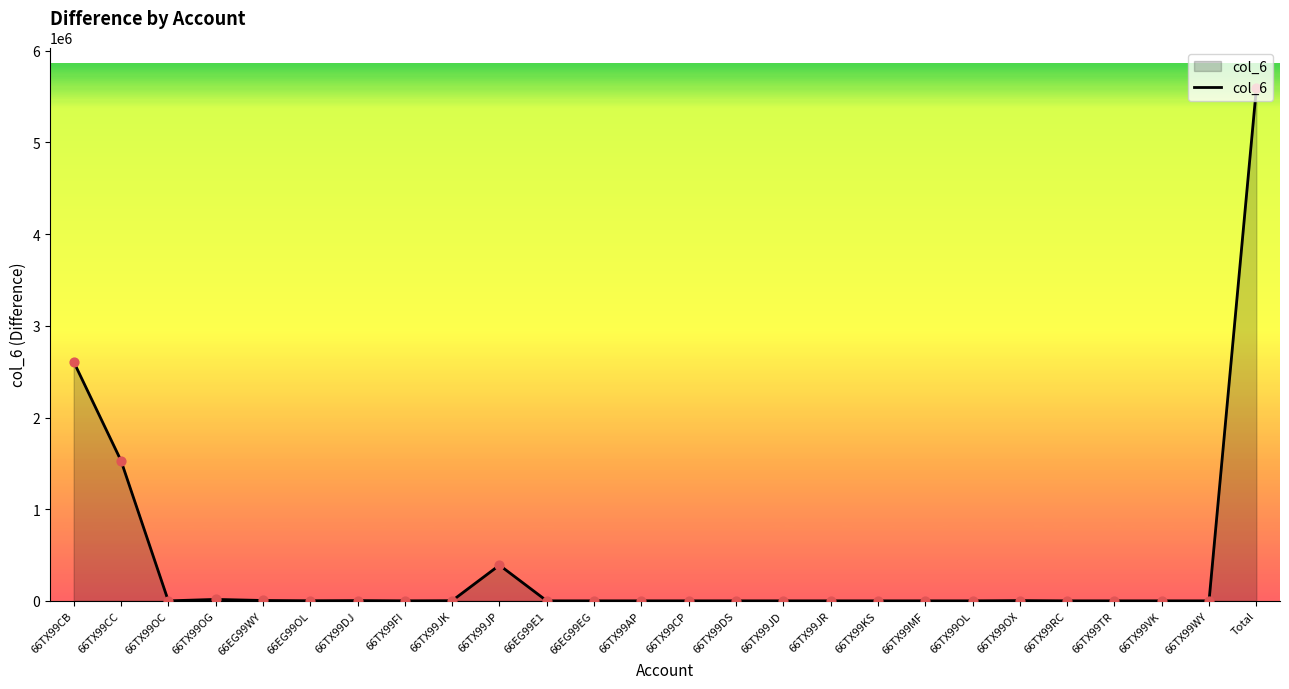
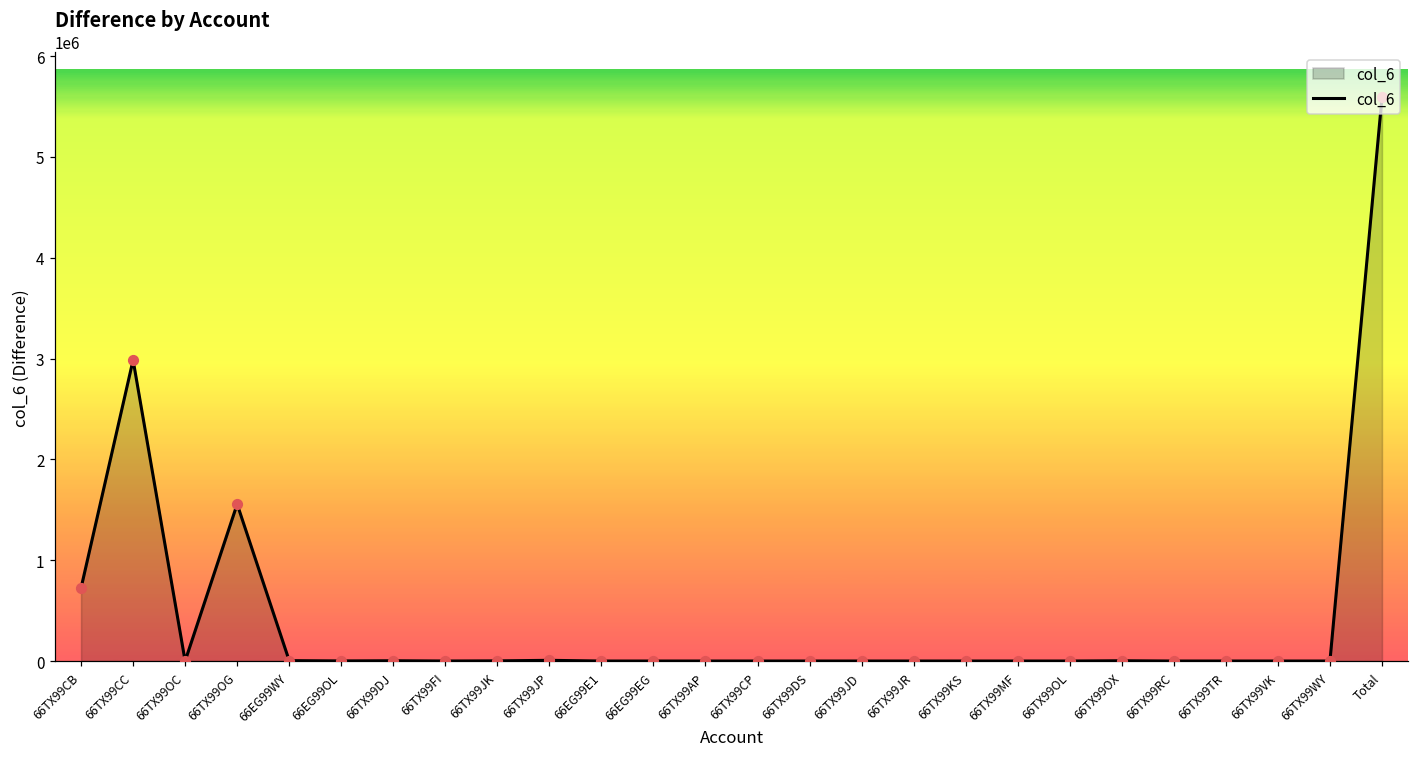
  {
-   "66TX99CB": 2600000,
-   "66TX99CC": 1500000,
+   "66TX99CB": 700000,
+   "66TX99CC": 3000000,
    "66TX99OC": 0,
-   "66TX99OG": 0,
+   "66TX99OG": 1600000,
    "66EG99WY": 0,
    "66EG99OL": 0,
    "66TX99DJ": 0,
    "66TX99FI": 0,
    "66TX99JK": 0,
-   "66TX99JP": 400000,
+   "66TX99JP": 0,
    "66EG99E1": 0,
    "66EG99EG": 0,
    "66TX99AP": 0,
    "66TX99CP": 0,
    "66TX99DS": 0,
    "66TX99JD": 0,
    "66TX99JR": 0,
    "66TX99KS": 0,
    "66TX99MF": 0,
    "66TX99OL": 0,
    "66TX99OX": 0,
    "66TX99RC": 0,
    "66TX99TR": 0,
    "66TX99VK": 0,
    "66TX99WY": 0
  }
